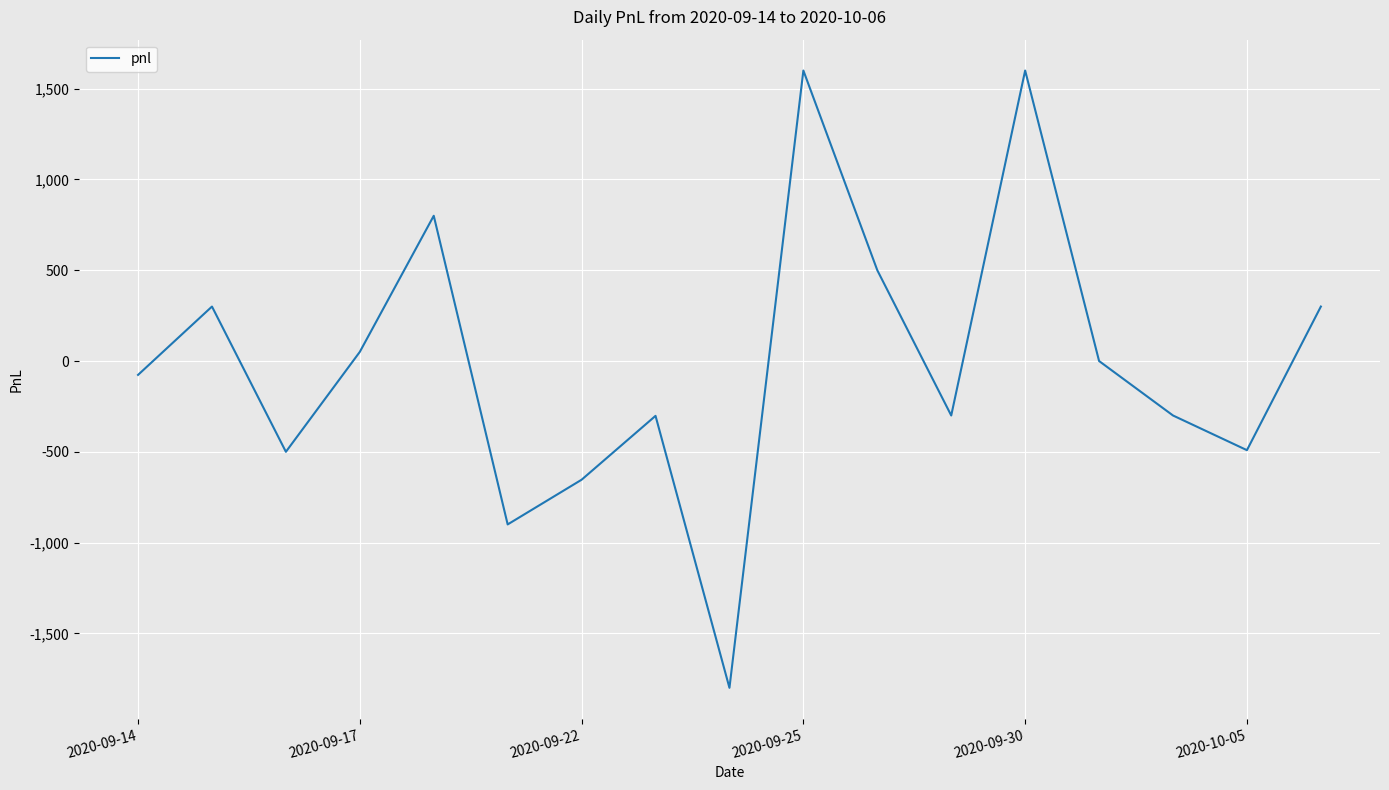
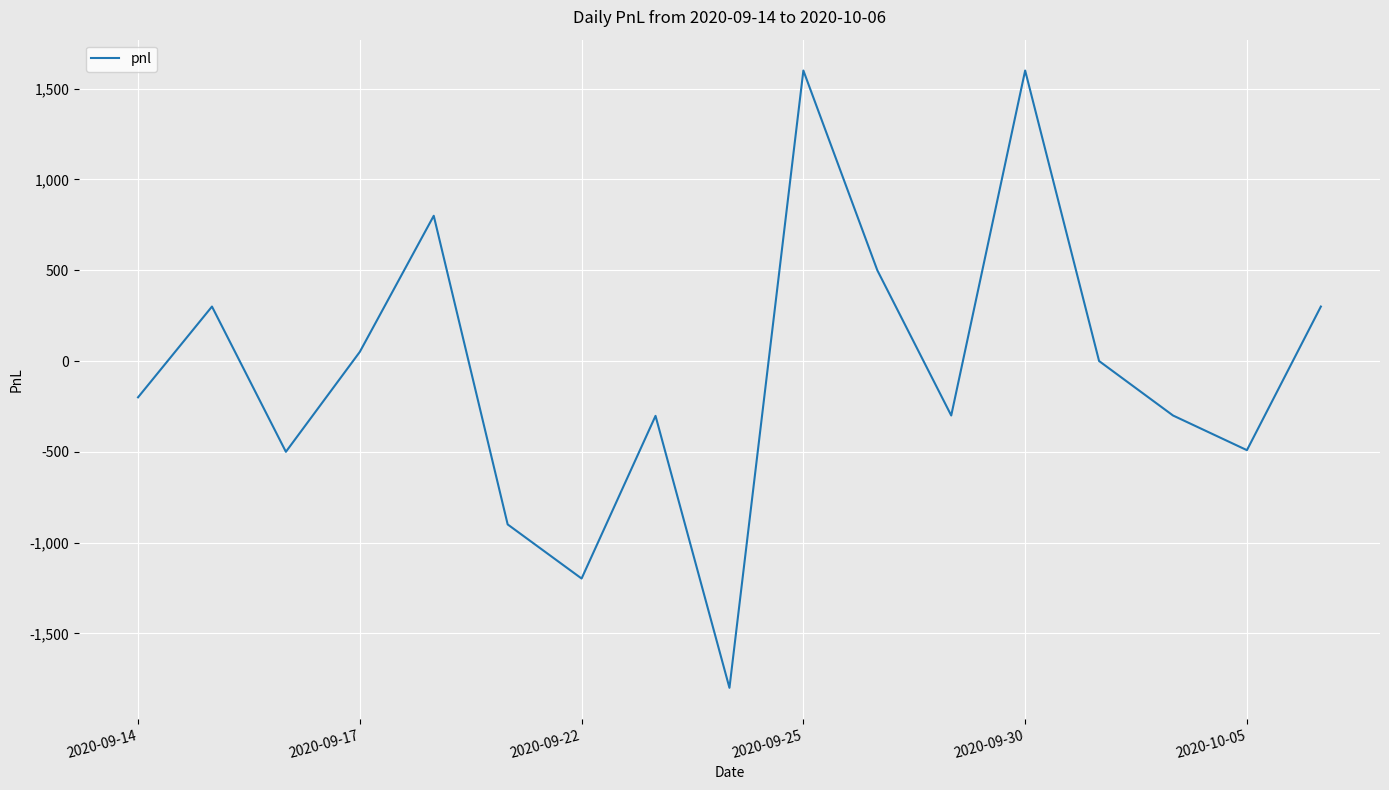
  {
-   "2020-09-14": "-80",
+   "2020-09-14": "-200",
    "2020-09-17": "50",
-   "2020-09-22": "-650",
+   "2020-09-22": "-1,200",
    "2020-09-25": "1,600",
    "2020-09-30": "1,600",
    "2020-10-05": "-490"
  }
